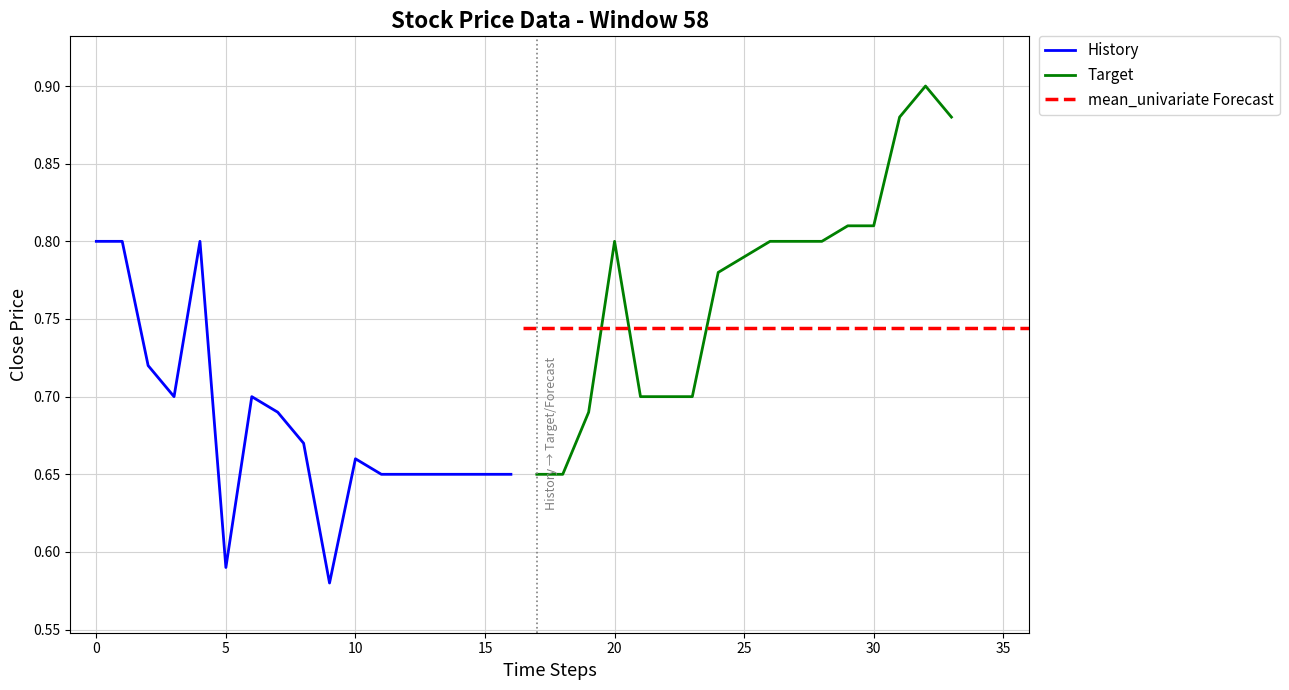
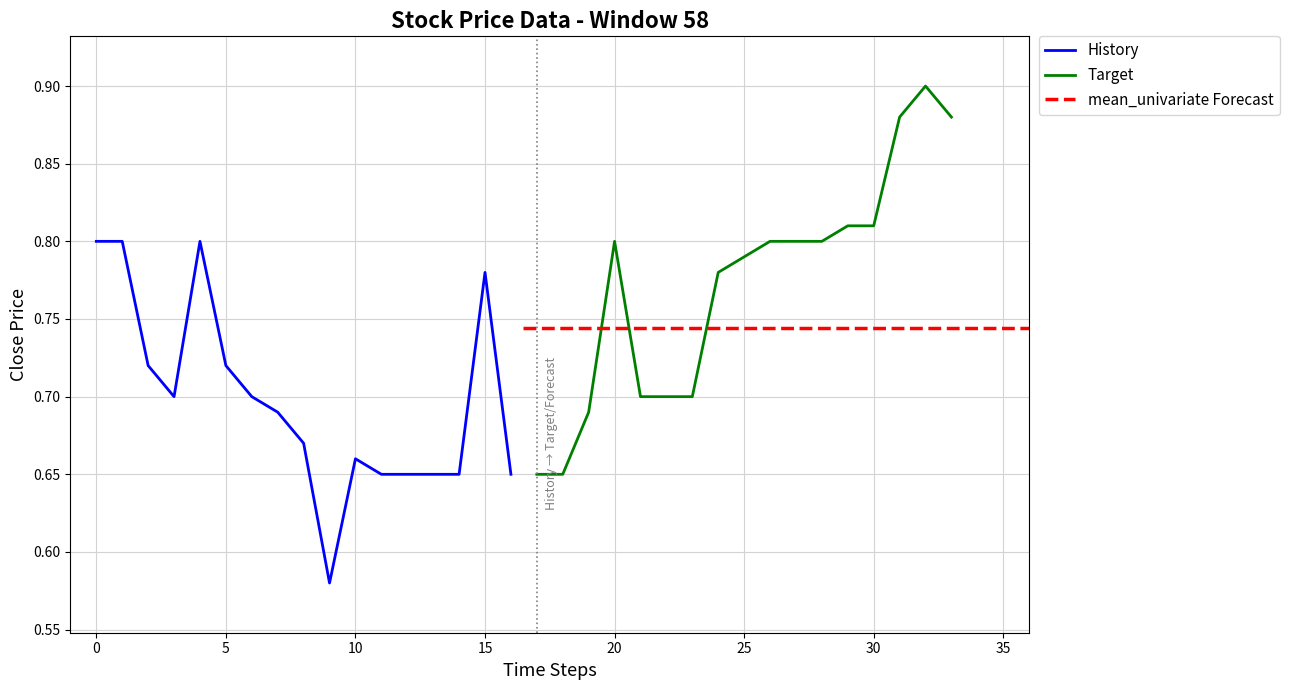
  {
    "History": {
      "0": 0.80,
-     "5": 0.59,
+     "5": 0.72,
      "10": 0.66,
-     "15": 0.65
+     "15": 0.78
    },
    "Target": {
      "20": 0.80,
      "25": 0.79,
      "30": 0.81
    }
  }
